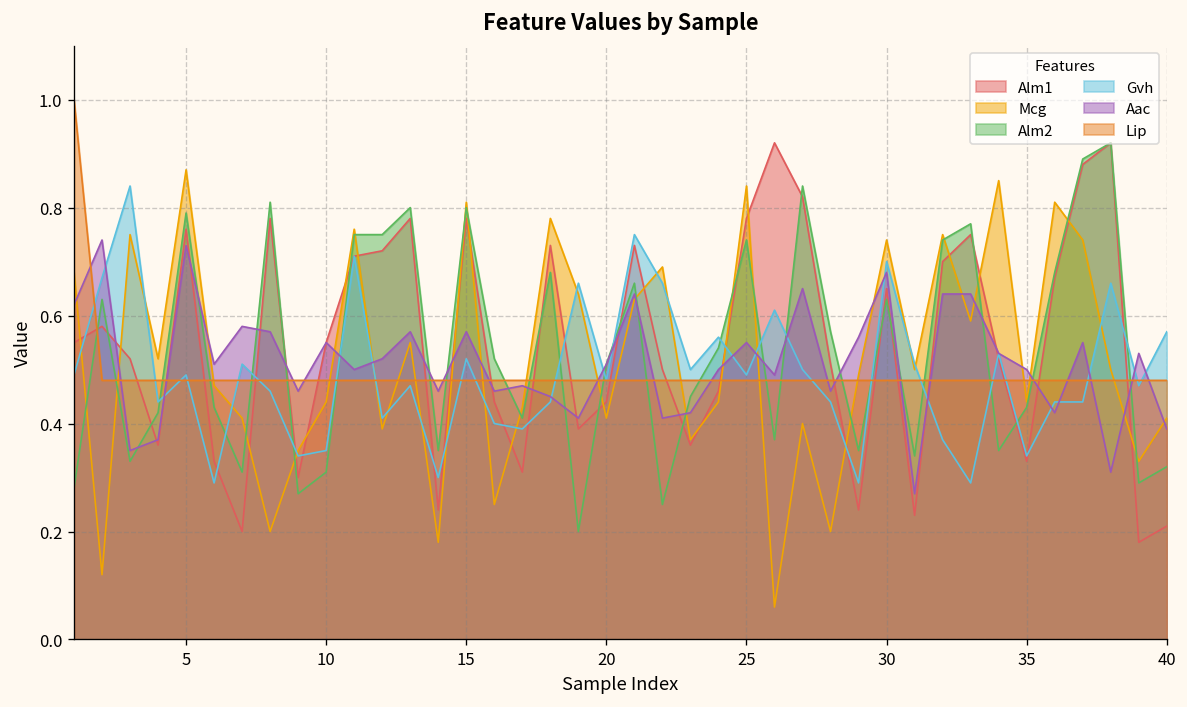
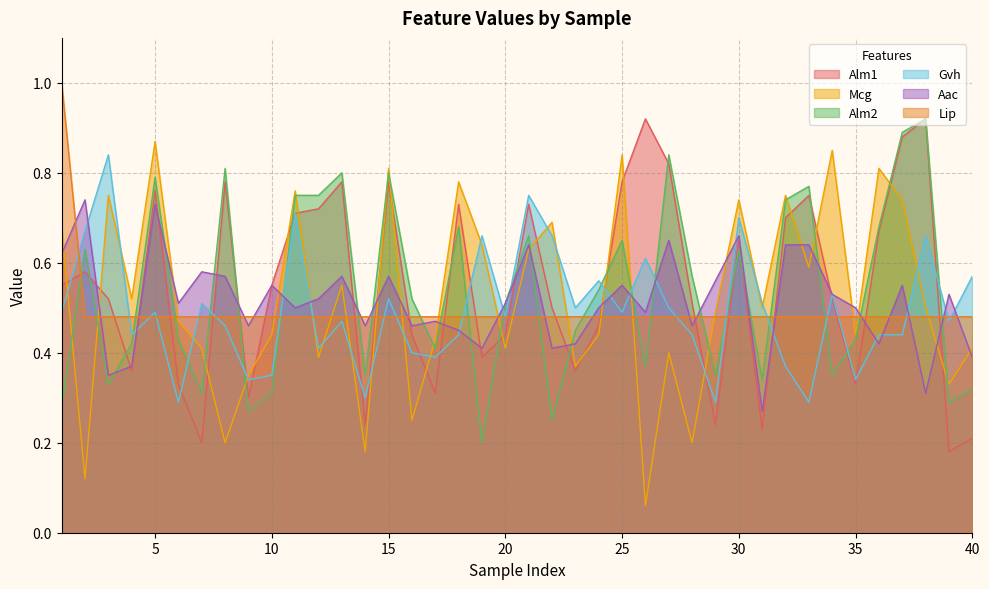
  {
    "Alm2": {
      "5": 0.79,
      "10": 0.31,
      "15": 0.80,
-     "25": 0.74,
+     "25": 0.65,
      "30": 0.63,
      "35": 0.43,
      "40": 0.32
    },
    "Gvh": {
      "5": 0.49,
      "10": 0.35,
      "15": 0.52,
      "25": 0.49,
      "30": 0.70,
      "35": 0.34,
      "40": 0.57
    },
    "Aac": {
      "5": 0.73,
      "15": 0.57,
      "25": 0.55,
-     "30": 0.68,
+     "30": 0.66,
      "35": 0.50,
      "40": 0.39
    }
  }
